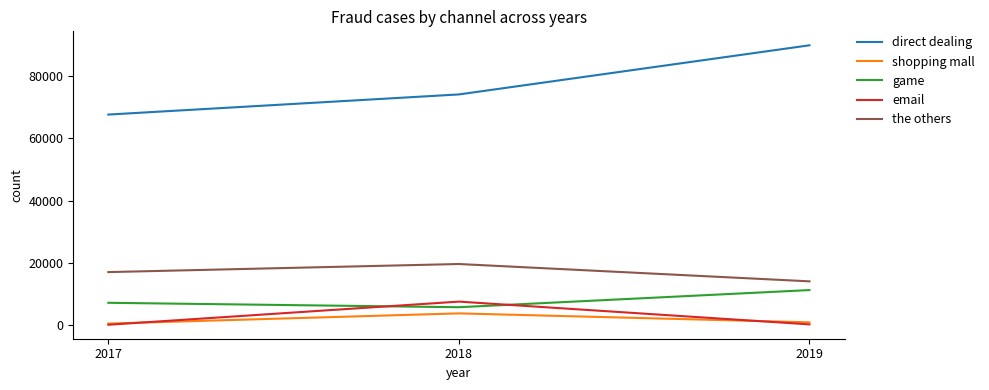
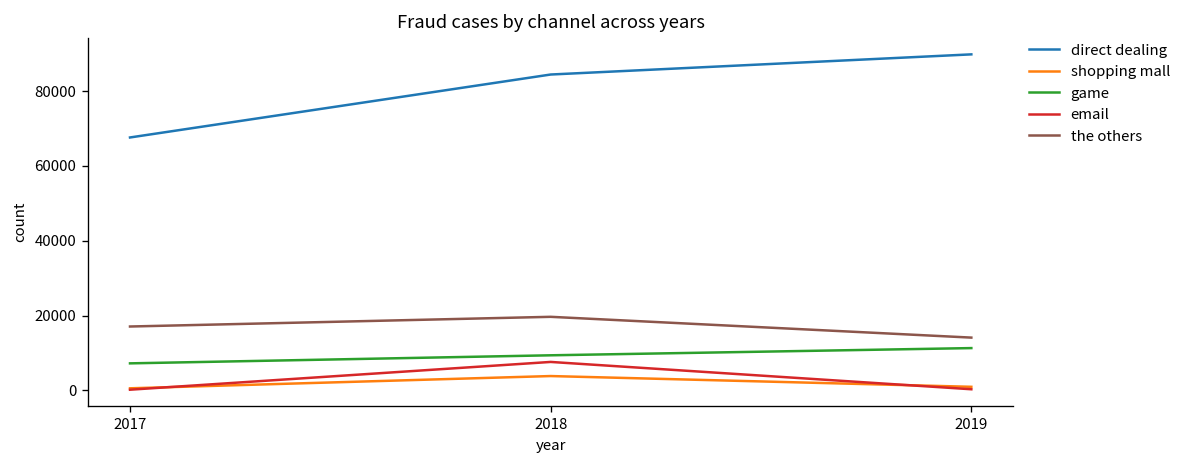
  {
    "direct dealing": {
      "2017": 68000,
-     "2018": 74000,
+     "2018": 84000,
      "2019": 90000
    },
    "shopping mall": {
      "2018": 4000
    },
    "game": {
      "2017": 7000,
-     "2018": 6000,
+     "2018": 9000,
      "2019": 11000
    },
    "email": {
      "2018": 8000
    },
    "the others": {
      "2017": 17000,
      "2018": 20000,
      "2019": 14000
    }
  }
